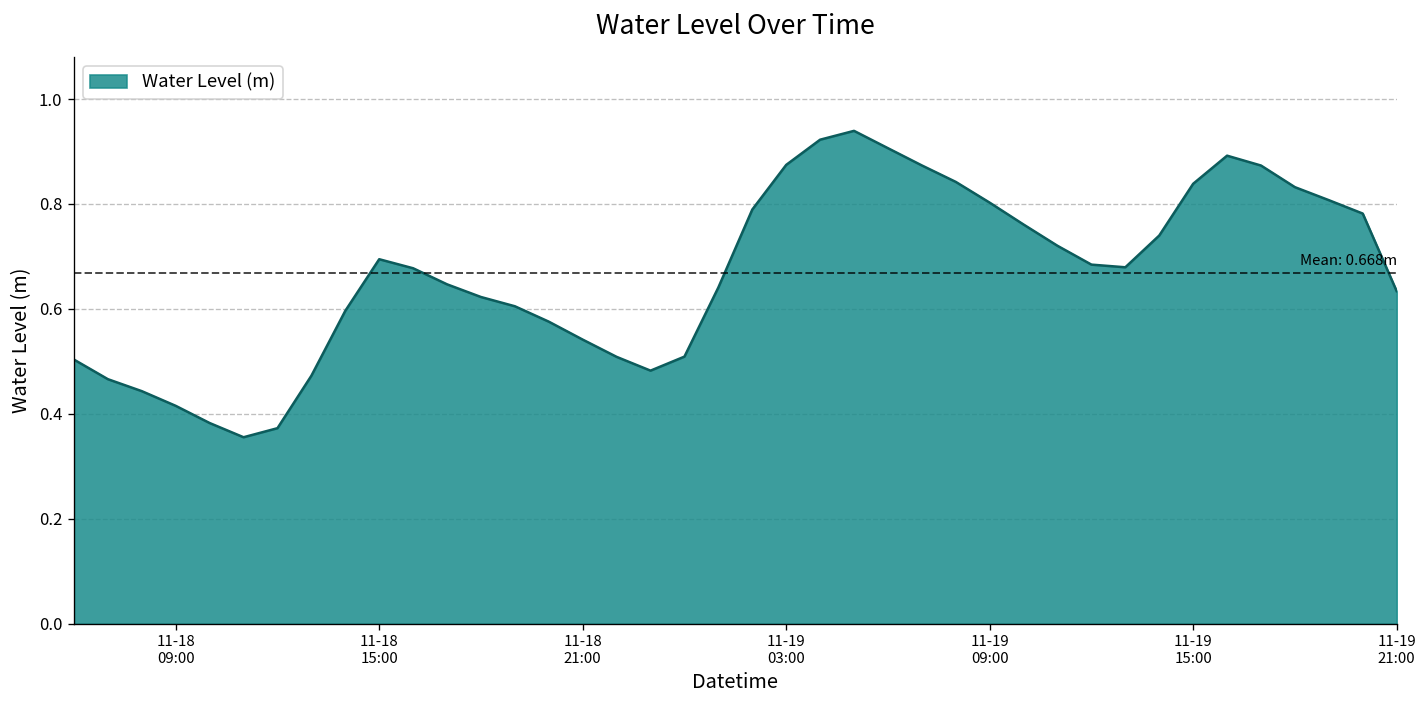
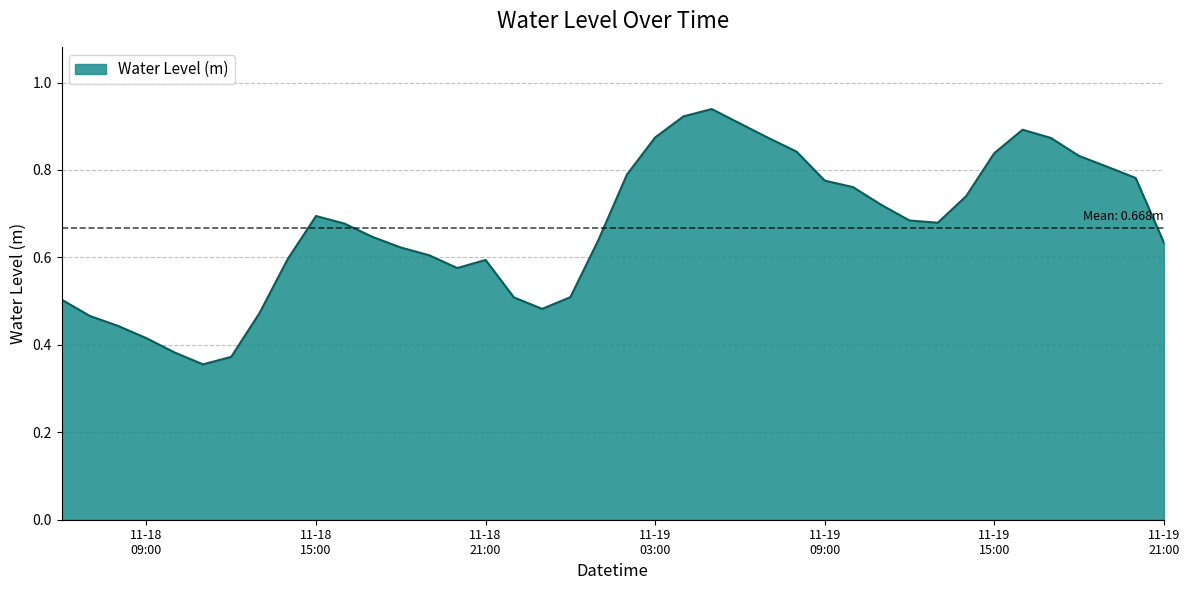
  {
    "11-18 09:00": 0.42,
    "11-18 15:00": 0.69,
-   "11-18 21:00": 0.54,
+   "11-18 21:00": 0.59,
    "11-19 03:00": 0.87,
-   "11-19 09:00": 0.80,
+   "11-19 09:00": 0.78,
    "11-19 15:00": 0.84
  }
